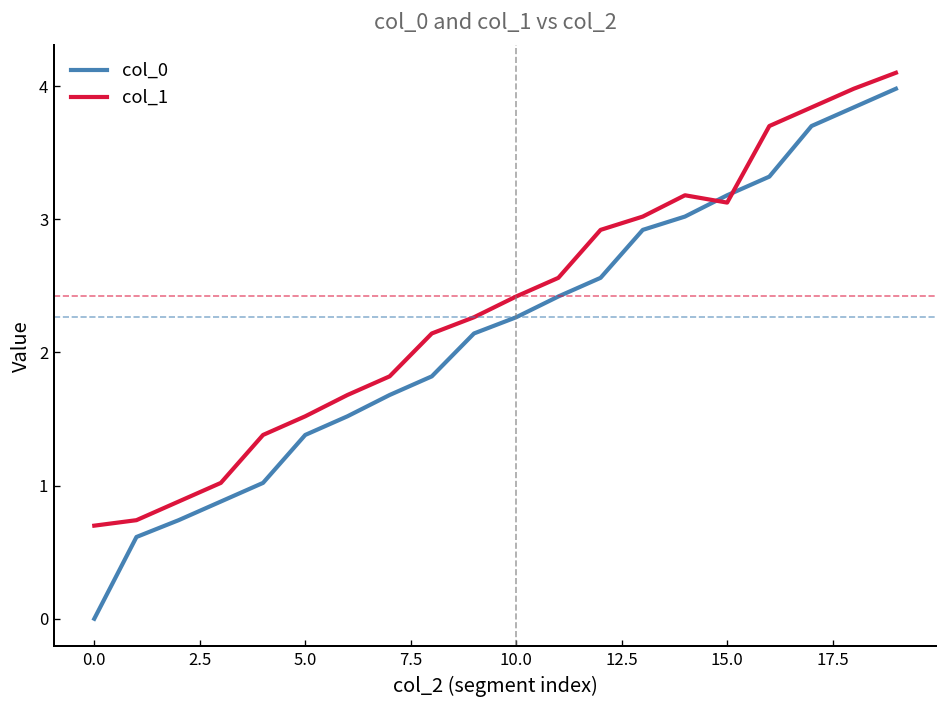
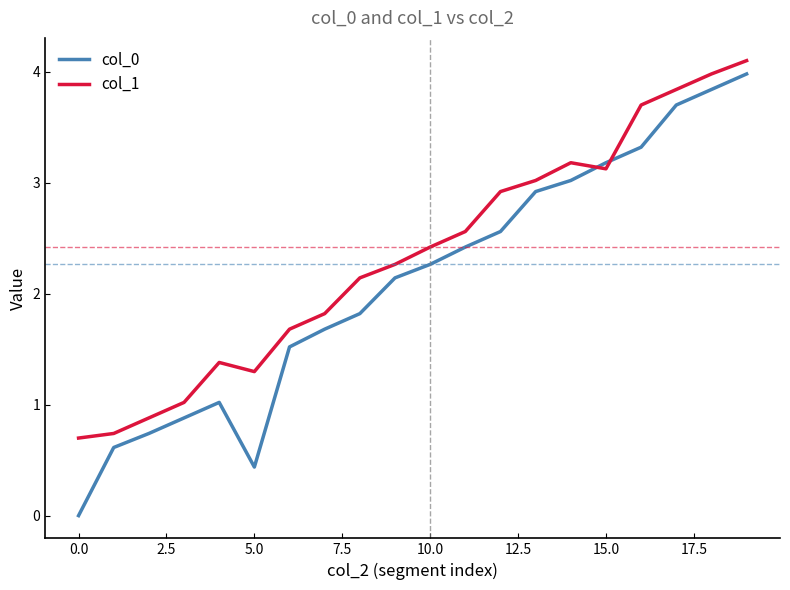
  {
    "col_0": {
      "0.0": 0.00,
-     "5.0": 1.38,
+     "5.0": 0.44,
      "10.0": 2.26,
      "15.0": 3.18
    },
    "col_1": {
      "0.0": 0.70,
-     "5.0": 1.52,
+     "5.0": 1.30,
      "10.0": 2.42,
      "15.0": 3.13
    }
  }
